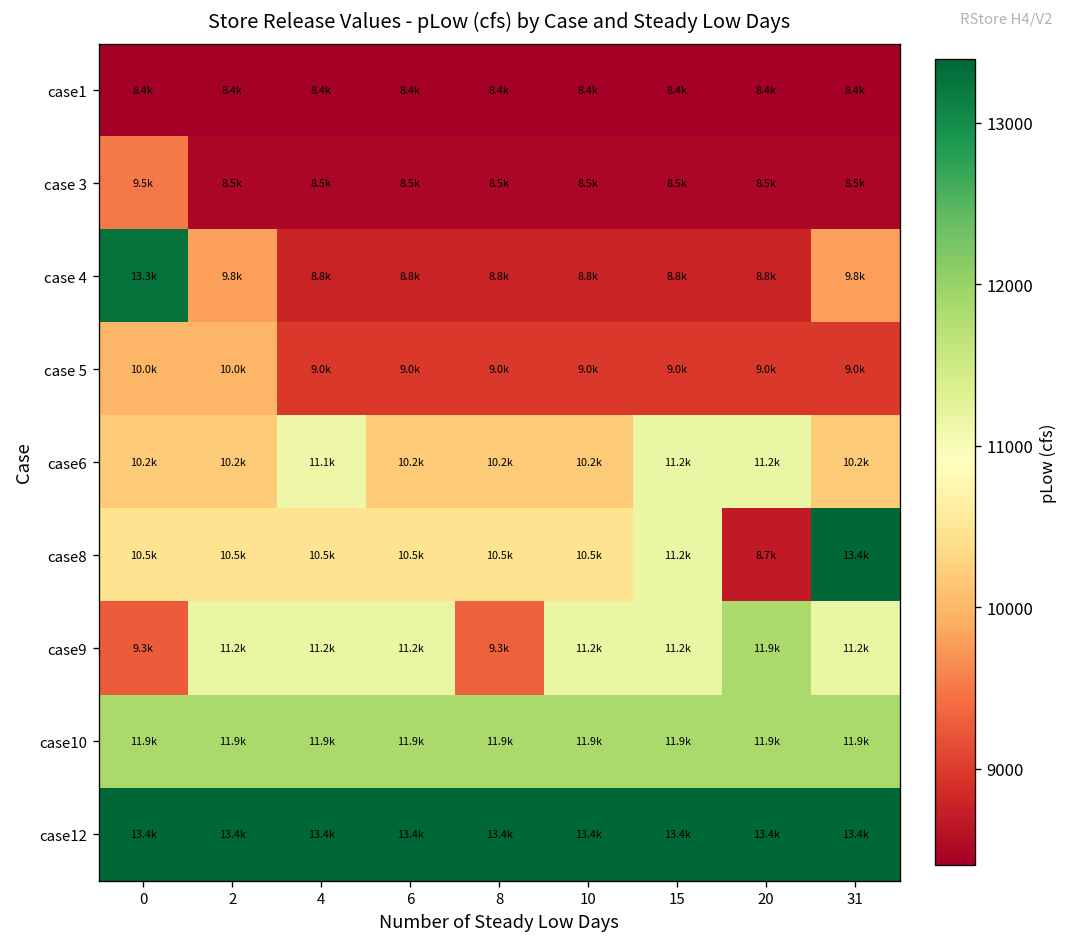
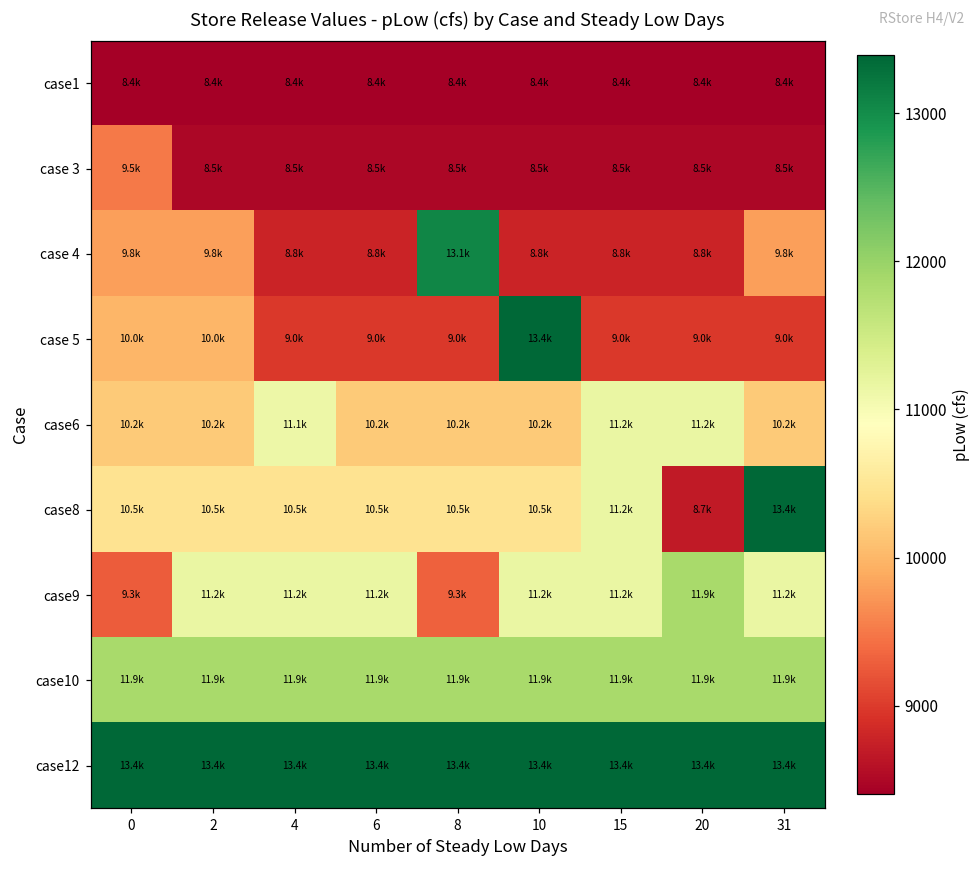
  {
    "case1": {
      "0": "8.4k",
      "2": "8.4k",
      "4": "8.4k",
      "6": "8.4k",
      "8": "8.4k",
      "10": "8.4k",
      "15": "8.4k",
      "20": "8.4k",
      "31": "8.4k"
    },
    "case 3": {
      "0": "9.5k",
      "2": "8.5k",
      "4": "8.5k",
      "6": "8.5k",
      "8": "8.5k",
      "10": "8.5k",
      "15": "8.5k",
      "20": "8.5k",
      "31": "8.5k"
    },
    "case 4": {
-     "0": "13.3k",
+     "0": "9.8k",
      "2": "9.8k",
      "4": "8.8k",
      "6": "8.8k",
-     "8": "8.8k",
+     "8": "13.1k",
      "10": "8.8k",
      "15": "8.8k",
      "20": "8.8k",
      "31": "9.8k"
    },
    "case 5": {
      "0": "10.0k",
      "2": "10.0k",
      "4": "9.0k",
      "6": "9.0k",
      "8": "9.0k",
-     "10": "9.0k",
+     "10": "13.4k",
      "15": "9.0k",
      "20": "9.0k",
      "31": "9.0k"
    },
    "case6": {
      "0": "10.2k",
      "2": "10.2k",
      "4": "11.1k",
      "6": "10.2k",
      "8": "10.2k",
      "10": "10.2k",
      "15": "11.2k",
      "20": "11.2k",
      "31": "10.2k"
    },
    "case8": {
      "0": "10.5k",
      "2": "10.5k",
      "4": "10.5k",
      "6": "10.5k",
      "8": "10.5k",
      "10": "10.5k",
      "15": "11.2k",
      "20": "8.7k",
      "31": "13.4k"
    },
    "case9": {
      "0": "9.3k",
      "2": "11.2k",
      "4": "11.2k",
      "6": "11.2k",
      "8": "9.3k",
      "10": "11.2k",
      "15": "11.2k",
      "20": "11.9k",
      "31": "11.2k"
    },
    "case10": {
      "0": "11.9k",
      "2": "11.9k",
      "4": "11.9k",
      "6": "11.9k",
      "8": "11.9k",
      "10": "11.9k",
      "15": "11.9k",
      "20": "11.9k",
      "31": "11.9k"
    },
    "case12": {
      "0": "13.4k",
      "2": "13.4k",
      "4": "13.4k",
      "6": "13.4k",
      "8": "13.4k",
      "10": "13.4k",
      "15": "13.4k",
      "20": "13.4k",
      "31": "13.4k"
    }
  }
